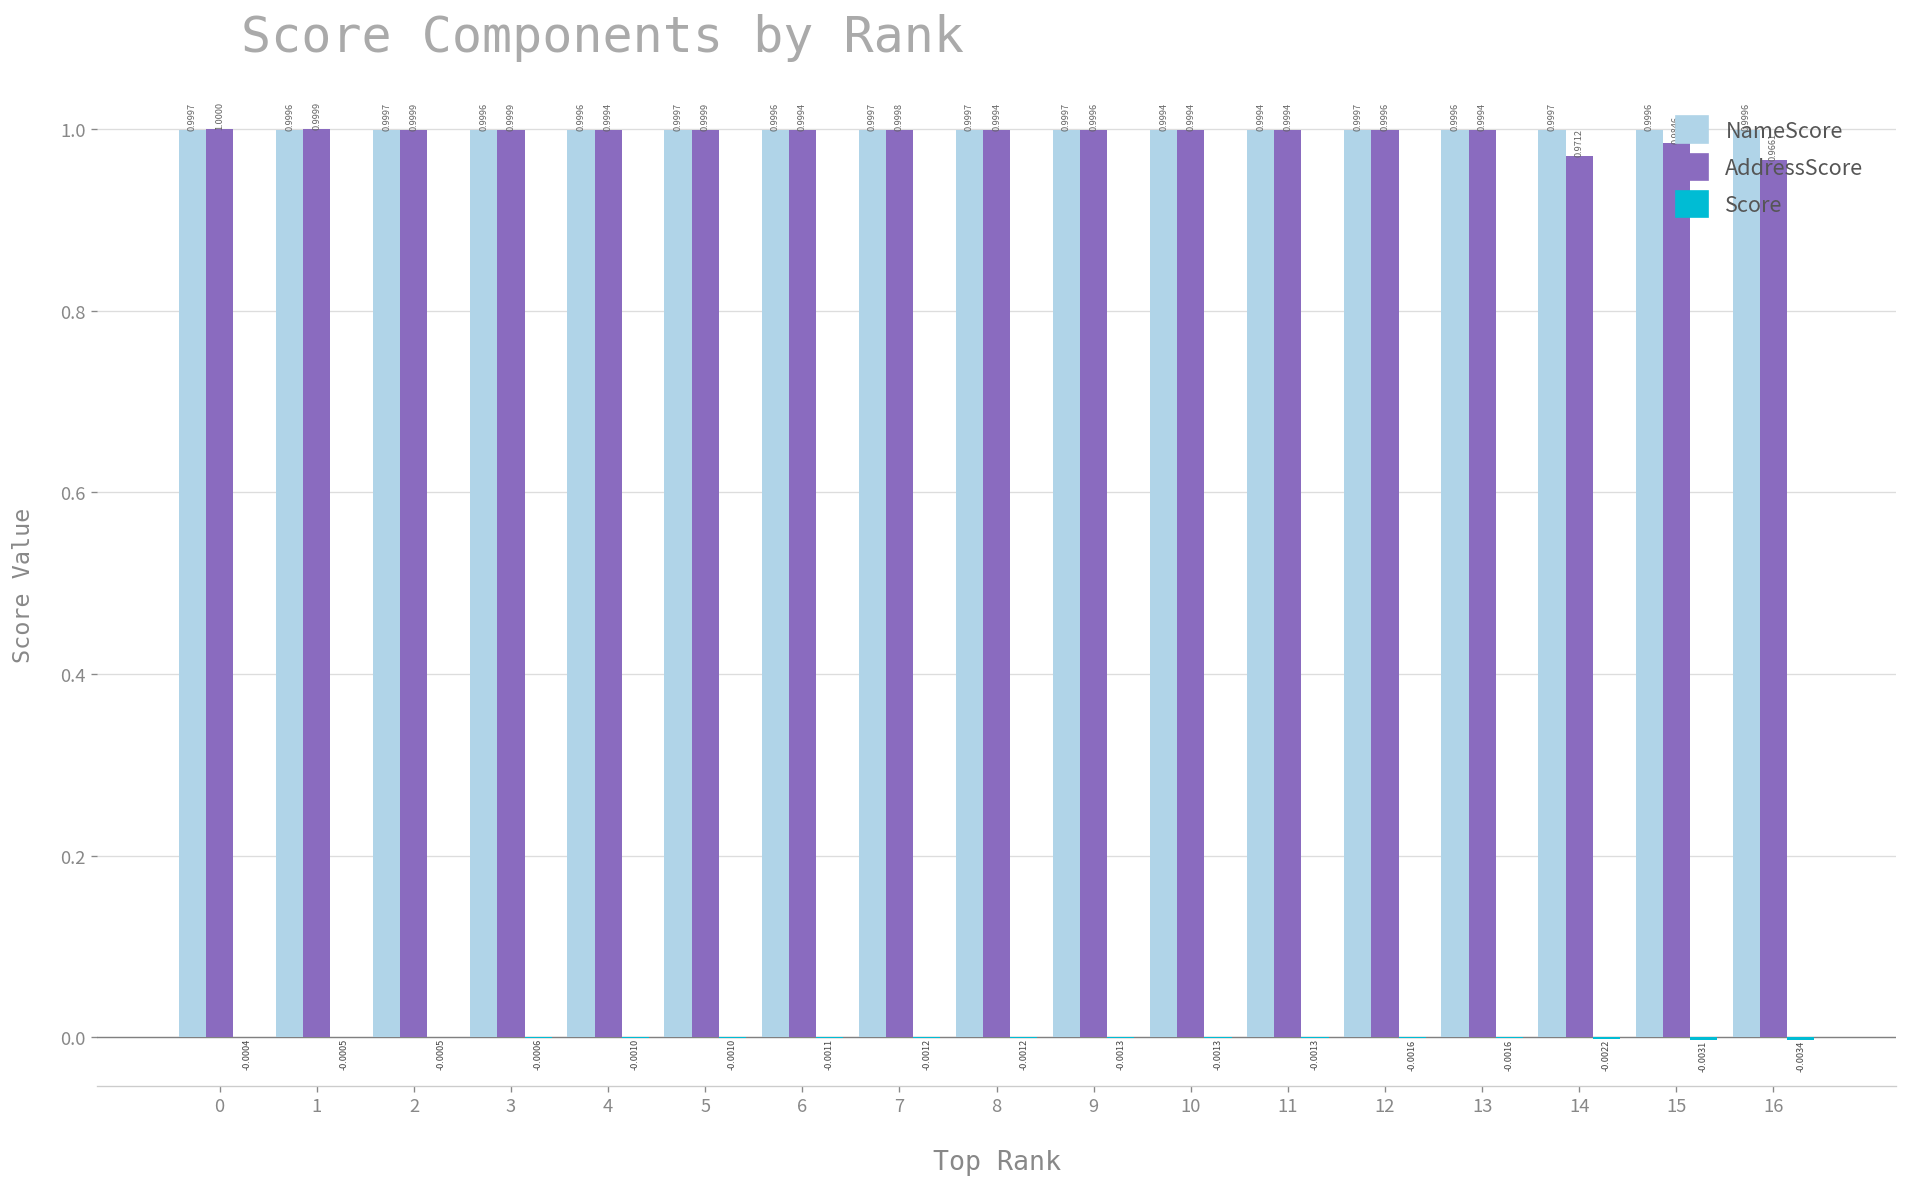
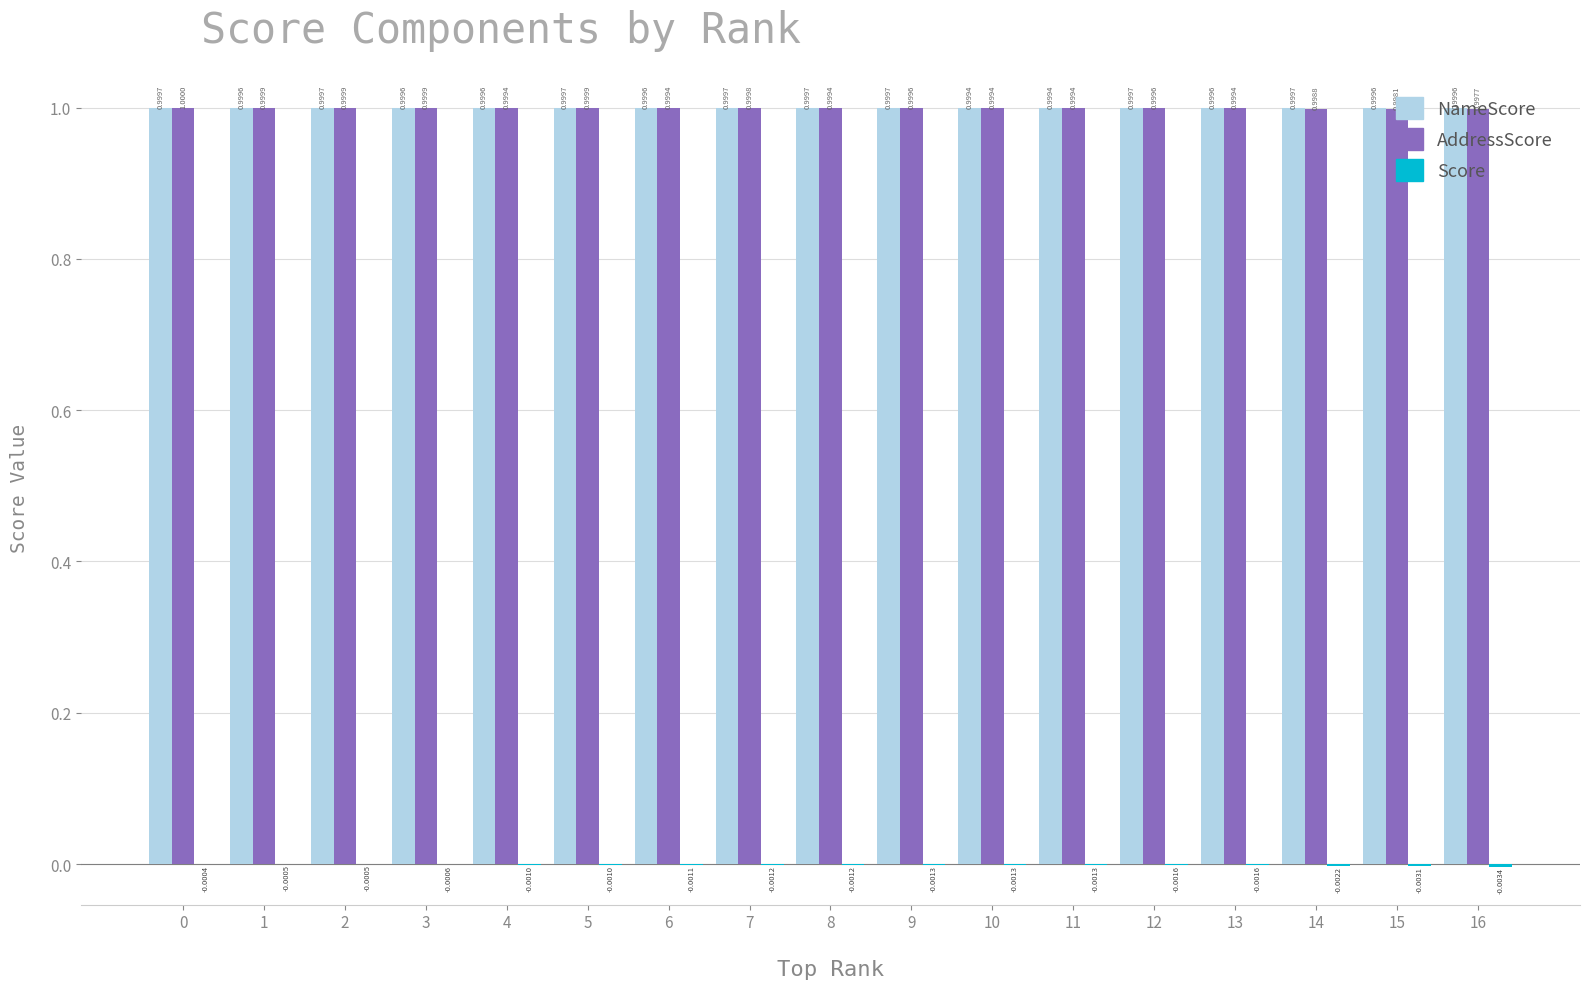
  {
    "NameScore": {
      "0": 0.9997,
      "1": 0.9996,
      "2": 0.9997,
      "3": 0.9996,
      "4": 0.9996,
      "5": 0.9997,
      "6": 0.9996,
      "7": 0.9997,
      "8": 0.9997,
      "9": 0.9997,
      "10": 0.9994,
      "11": 0.9994,
      "12": 0.9997,
      "13": 0.9996,
      "14": 0.9997,
      "15": 0.9996,
      "16": 0.9996
    },
    "AddressScore": {
      "0": 1.0000,
      "1": 0.9999,
      "2": 0.9999,
      "3": 0.9999,
      "4": 0.9994,
      "5": 0.9999,
      "6": 0.9994,
      "7": 0.9998,
      "8": 0.9994,
      "9": 0.9996,
      "10": 0.9994,
      "11": 0.9994,
      "12": 0.9996,
      "13": 0.9994,
-     "14": 0.9712,
-     "15": 0.9846,
-     "16": 0.9661
+     "14": 0.9988,
+     "15": 0.9981,
+     "16": 0.9977
    },
    "Score": {
      "0": -0.0004,
      "1": -0.0005,
      "2": -0.0005,
      "3": -0.0006,
      "4": -0.0010,
      "5": -0.0010,
      "6": -0.0011,
      "7": -0.0012,
      "8": -0.0012,
      "9": -0.0013,
      "10": -0.0013,
      "11": -0.0013,
      "12": -0.0016,
      "13": -0.0016,
      "14": -0.0022,
      "15": -0.0031,
      "16": -0.0034
    }
  }
